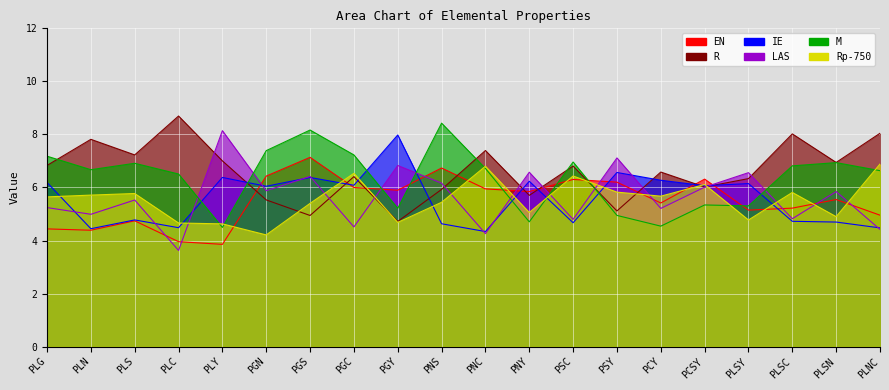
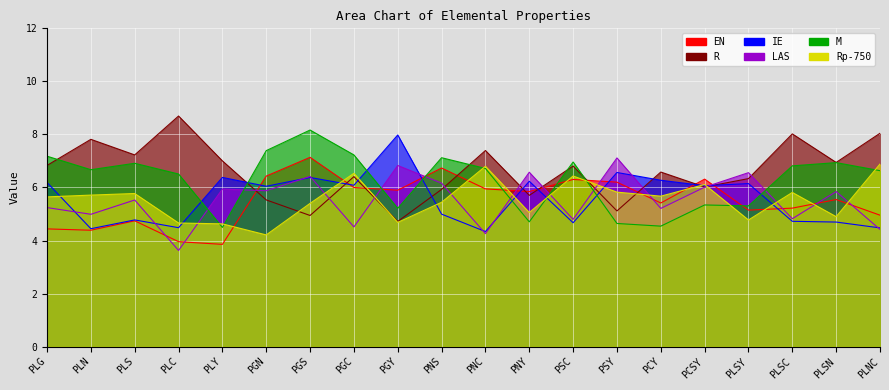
  {
    "EN": {
      "PLG": 4.4,
      "PLC": 4.0,
      "PLY": 3.9,
      "PGN": 6.4,
      "PGS": 7.1,
      "PGY": 5.9,
      "PNS": 6.7,
      "PNC": 5.9,
      "PNY": 5.8,
      "PSC": 6.3,
      "PSY": 6.2,
      "PCY": 5.4,
      "PCSY": 6.3,
      "PLSY": 5.1,
      "PLSC": 5.2,
      "PLSN": 5.5,
      "PLNC": 5.0
    },
    "R": {
      "PLG": 6.8,
      "PLN": 7.8,
      "PLS": 7.2,
      "PLC": 8.7,
      "PLY": 7.0,
      "PGN": 5.5,
      "PGS": 4.9,
      "PGC": 6.4,
      "PNS": 5.9,
      "PNC": 7.4,
      "PNY": 5.7,
      "PSC": 6.8,
      "PSY": 5.1,
      "PCY": 6.6,
      "PLSY": 6.3,
      "PLSC": 8.0,
      "PLNC": 8.0
    },
    "IE": {
      "PLG": 6.2,
      "PLC": 4.5,
      "PLY": 6.4,
      "PGN": 6.0,
      "PGY": 8.0,
-     "PNS": 4.6,
+     "PNS": 5.0,
      "PNY": 6.2,
      "PSC": 4.7,
      "PSY": 6.6,
      "PCY": 6.3,
      "PLSY": 6.1,
      "PLSC": 4.7,
      "PLSN": 4.7
    },
    "LAS": {
      "PLG": 5.2,
      "PLN": 5.0,
      "PLS": 5.5,
      "PLC": 3.6,
-     "PLY": 8.1,
+     "PLY": 5.9,
      "PGN": 5.9,
      "PGC": 4.5,
      "PGY": 6.8,
      "PNS": 6.2,
      "PNY": 6.6,
      "PSC": 4.8,
      "PSY": 7.1,
      "PCY": 5.2,
      "PLSY": 6.6,
      "PLSC": 4.8,
      "PLSN": 5.8
    },
    "M": {
      "PLG": 7.2,
      "PLN": 6.7,
      "PLS": 6.9,
      "PLC": 6.5,
      "PLY": 4.5,
      "PGN": 7.4,
      "PGS": 8.2,
      "PGC": 7.2,
      "PGY": 5.2,
-     "PNS": 8.4,
+     "PNS": 7.1,
      "PNY": 4.7,
      "PSC": 7.0,
-     "PSY": 4.9,
+     "PSY": 4.6,
      "PCY": 4.5,
      "PCSY": 5.3,
      "PLSY": 5.3,
      "PLSC": 6.8,
      "PLNC": 6.6
    },
    "Rp-750": {
      "PLG": 5.6,
      "PLN": 5.7,
      "PLS": 5.8,
      "PLC": 4.7,
      "PLY": 4.6,
      "PGN": 4.2,
      "PGS": 5.4,
      "PGC": 6.5,
      "PNS": 5.4,
      "PNY": 5.1,
      "PSC": 6.4,
      "PSY": 5.8,
      "PCY": 5.7,
      "PLSY": 4.8,
      "PLSC": 5.8,
      "PLSN": 4.9,
      "PLNC": 6.9
    }
  }
